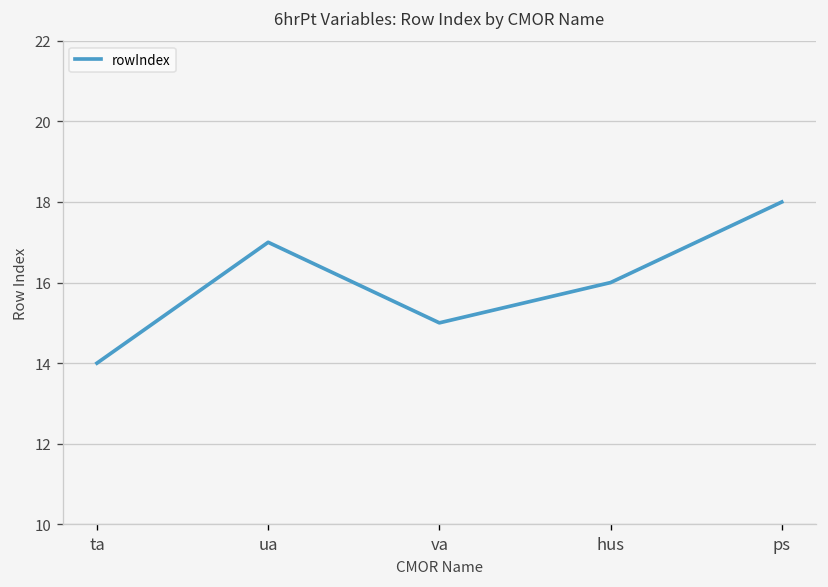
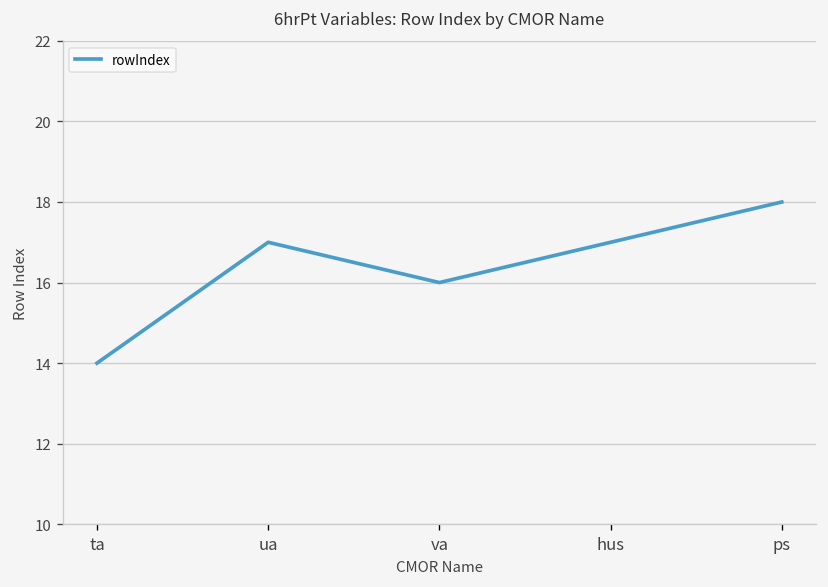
  {
    "ta": 14,
    "ua": 17,
-   "va": 15,
-   "hus": 16,
+   "va": 16,
+   "hus": 17,
    "ps": 18
  }
